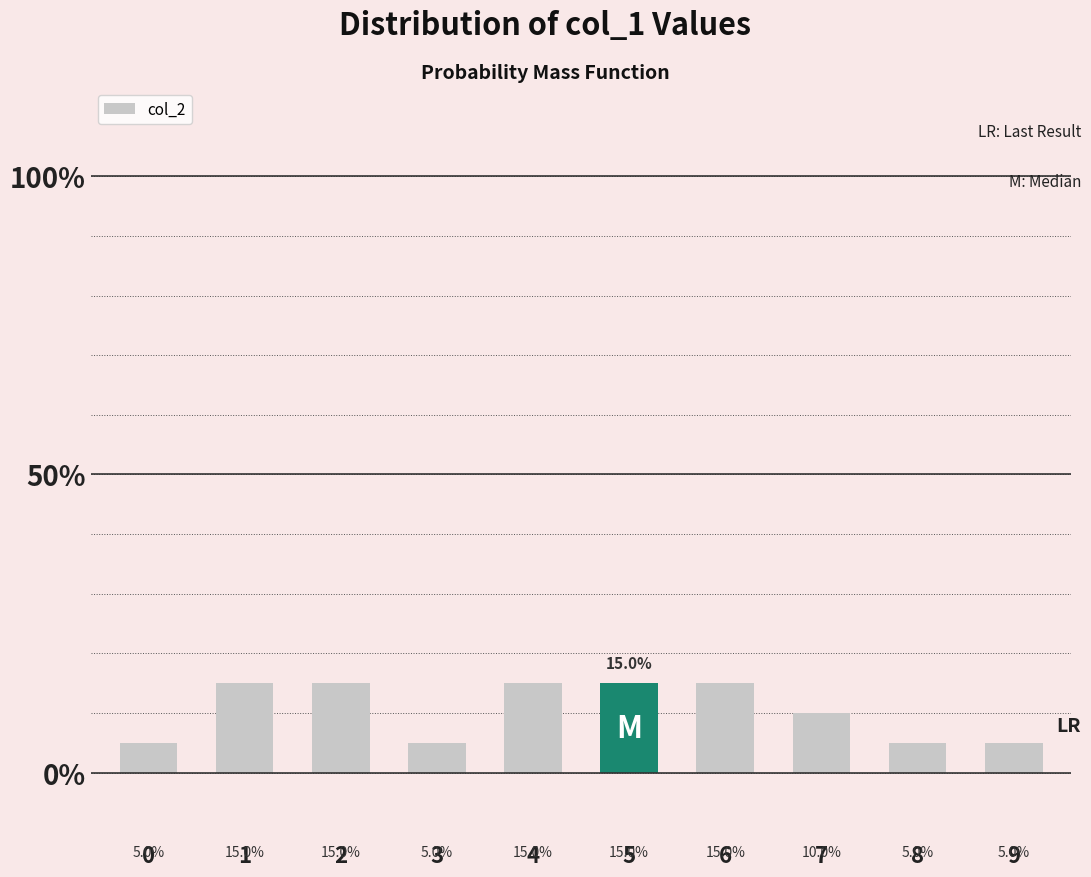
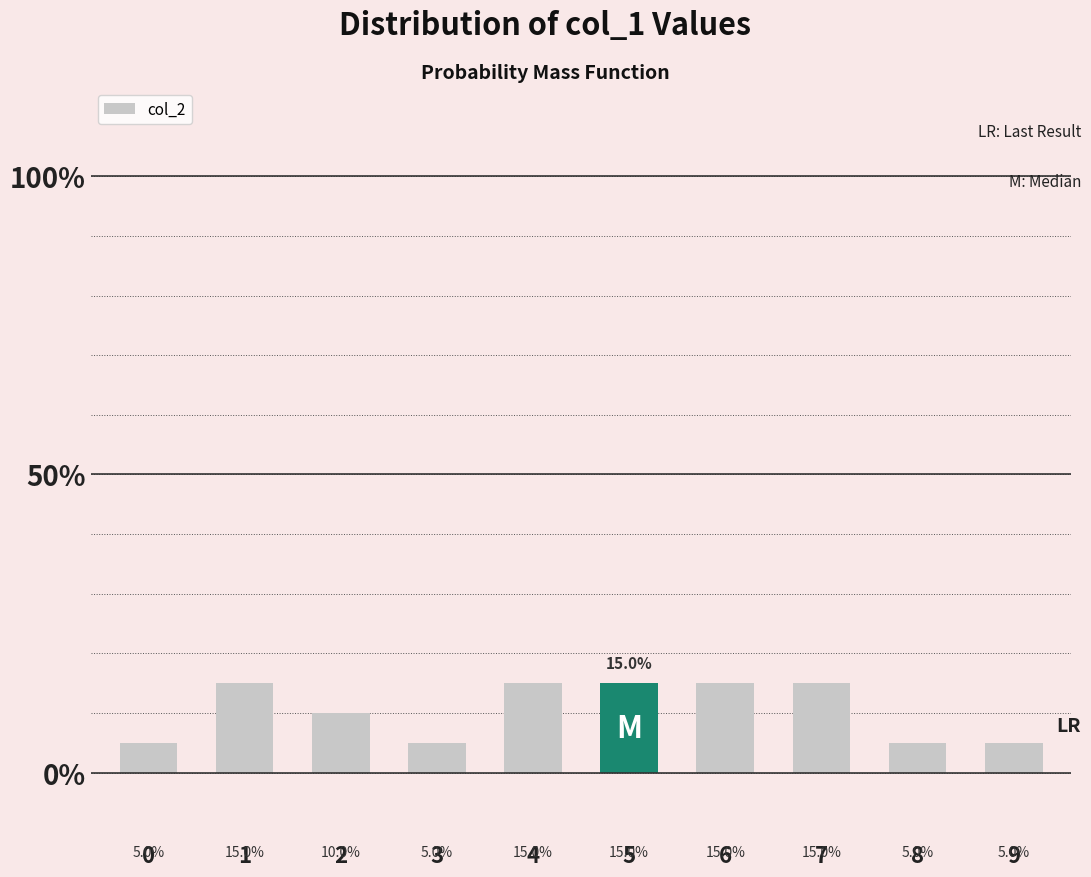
  {
-   "2": "15.0%",
+   "2": "10.0%",
    "5": "15.0%",
-   "7": "10.0%"
+   "7": "15.0%"
  }
